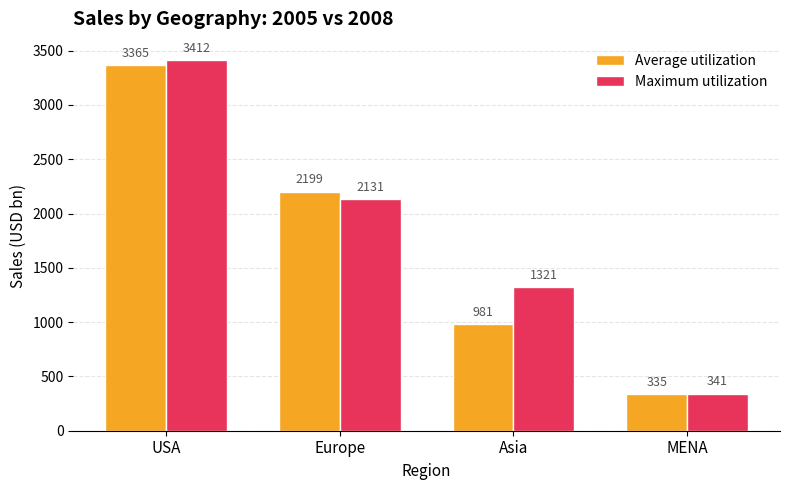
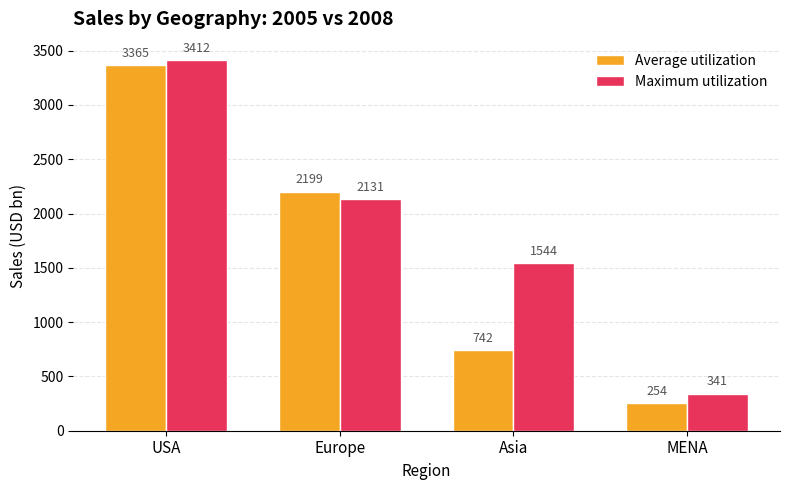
  {
    "Average utilization": {
      "USA": 3365,
      "Europe": 2199,
-     "Asia": 981,
-     "MENA": 335
+     "Asia": 742,
+     "MENA": 254
    },
    "Maximum utilization": {
      "USA": 3412,
      "Europe": 2131,
-     "Asia": 1321,
+     "Asia": 1544,
      "MENA": 341
    }
  }
